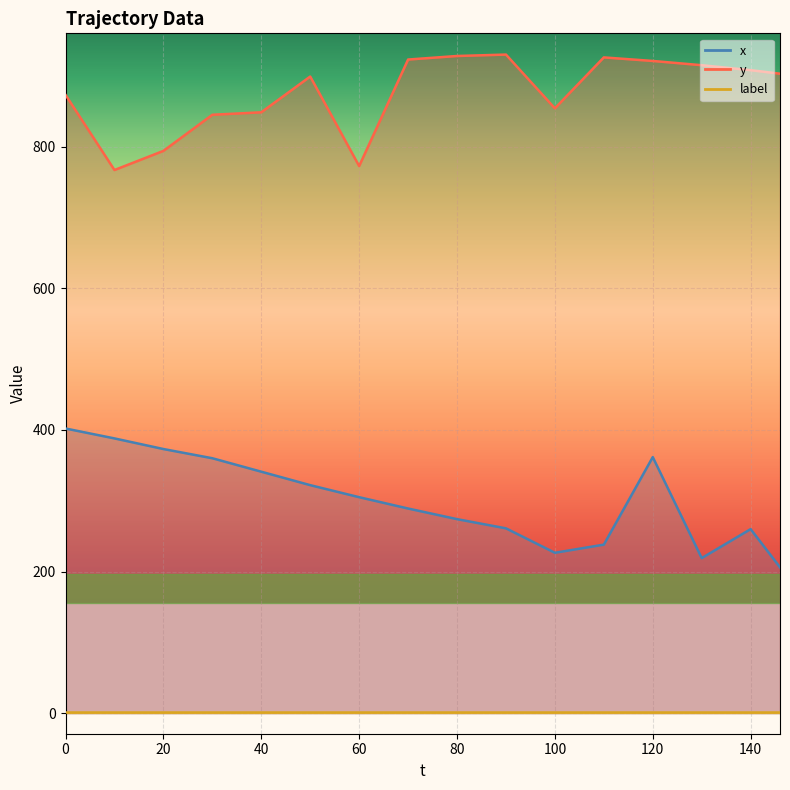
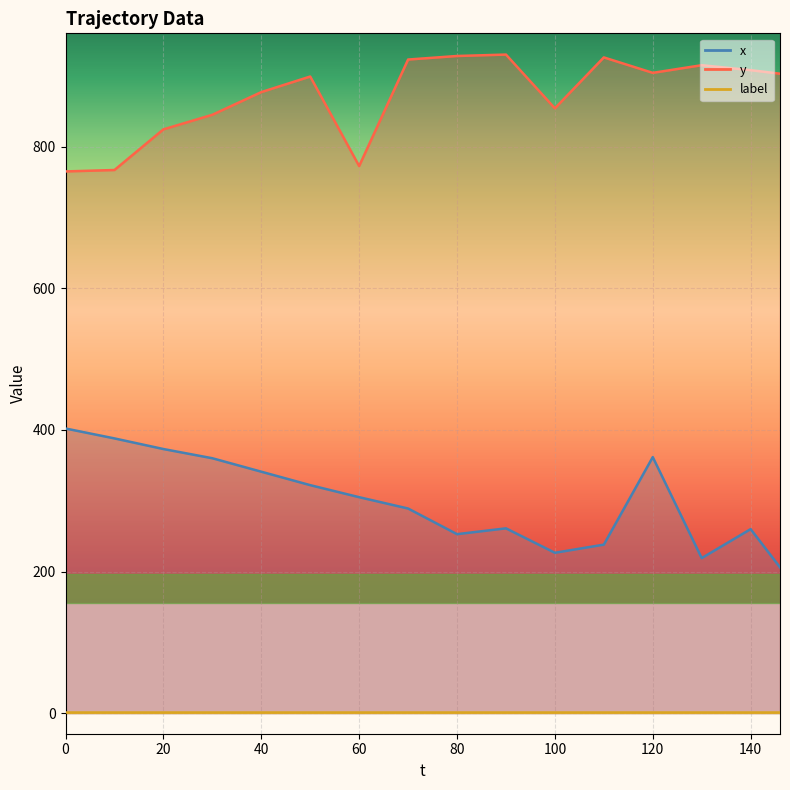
  {
    "x": {
      "0": 400,
      "20": 370,
      "40": 340,
      "60": 310,
-     "80": 270,
+     "80": 250,
      "100": 230,
      "120": 360,
      "140": 260
    },
    "y": {
-     "0": 870,
-     "20": 790,
-     "40": 850,
+     "0": 770,
+     "20": 820,
+     "40": 880,
      "60": 770,
      "80": 930,
      "100": 850,
-     "120": 920
+     "120": 900
    }
  }
